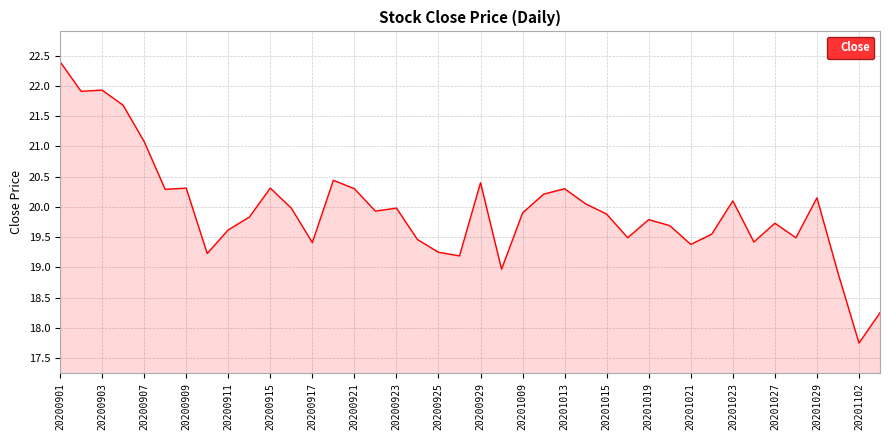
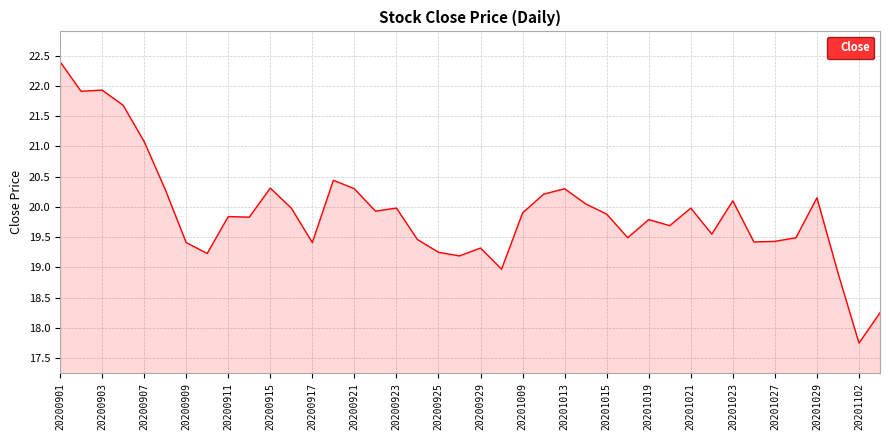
  {
    "20200901": 22.4,
    "20200903": 21.9,
    "20200907": 21.1,
-   "20200909": 20.3,
-   "20200911": 19.6,
+   "20200909": 19.4,
+   "20200911": 19.8,
    "20200915": 20.3,
    "20200917": 19.4,
    "20200921": 20.3,
    "20200923": 20.0,
    "20200925": 19.3,
-   "20200929": 20.4,
+   "20200929": 19.3,
    "20201009": 19.9,
    "20201013": 20.3,
    "20201015": 19.9,
    "20201019": 19.8,
-   "20201021": 19.4,
+   "20201021": 20.0,
    "20201023": 20.1,
-   "20201027": 19.7,
+   "20201027": 19.4,
    "20201029": 20.2,
    "20201102": 17.8
  }
